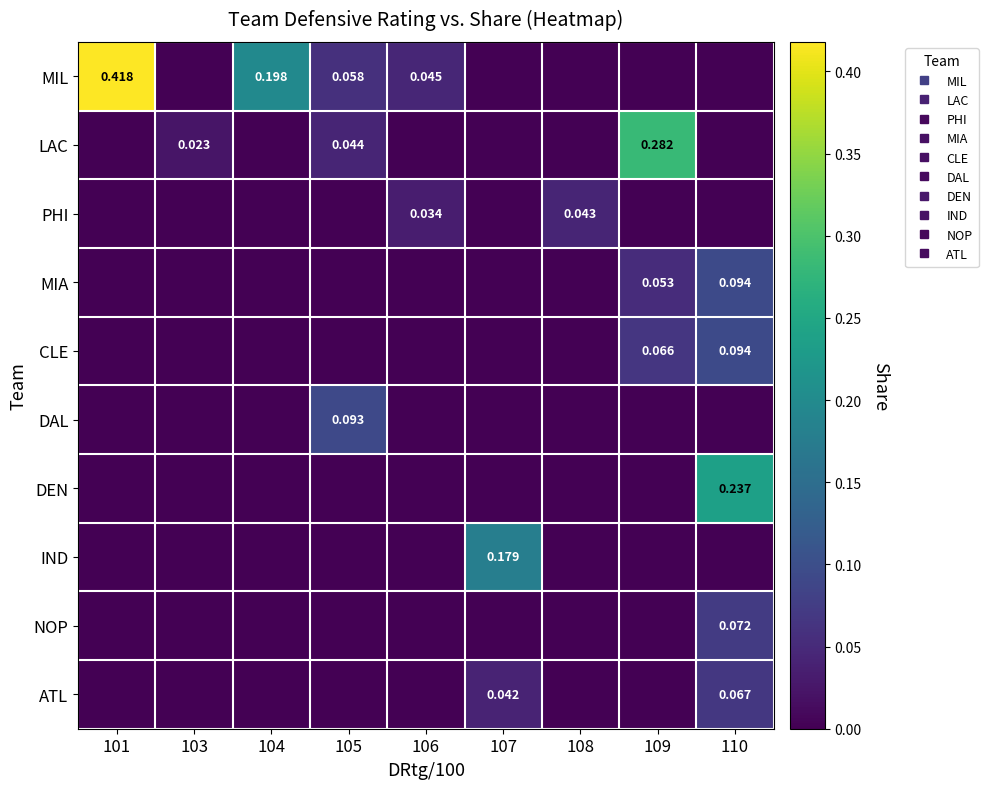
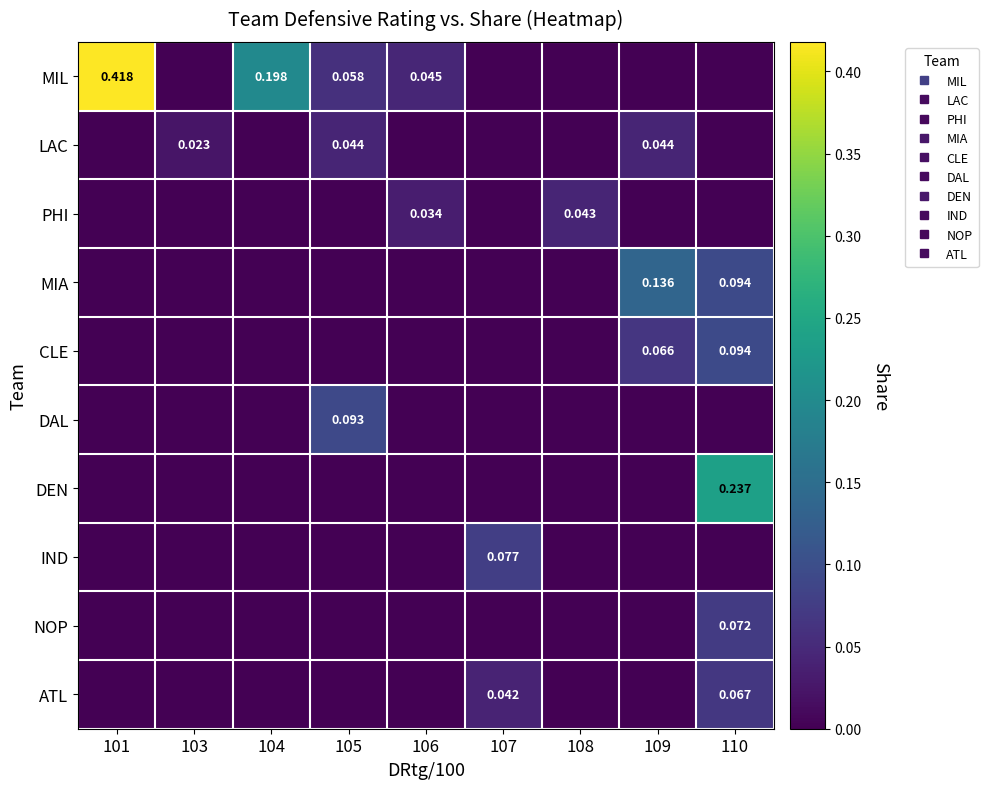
  {
    "MIL": {
      "101": 0.418,
      "104": 0.198,
      "105": 0.058,
      "106": 0.045
    },
    "LAC": {
      "103": 0.023,
      "105": 0.044,
-     "109": 0.282
+     "109": 0.044
    },
    "PHI": {
      "106": 0.034,
      "108": 0.043
    },
    "MIA": {
-     "109": 0.053,
+     "109": 0.136,
      "110": 0.094
    },
    "CLE": {
      "109": 0.066,
      "110": 0.094
    },
    "DAL": {
      "105": 0.093
    },
    "DEN": {
      "110": 0.237
    },
    "IND": {
-     "107": 0.179
+     "107": 0.077
    },
    "NOP": {
      "110": 0.072
    },
    "ATL": {
      "107": 0.042,
      "110": 0.067
    }
  }
